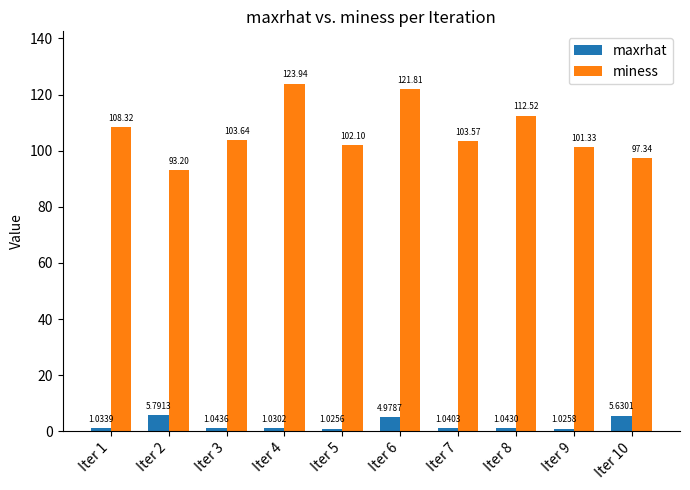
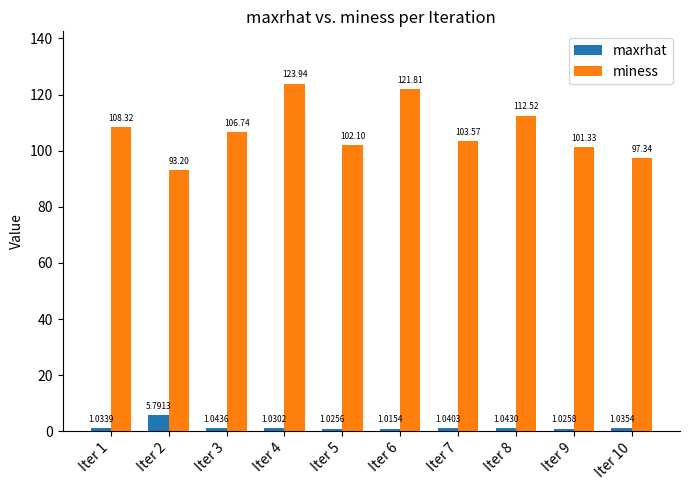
  {
    "maxrhat": {
      "Iter 1": 1.0339,
      "Iter 2": 5.7913,
      "Iter 3": 1.0436,
      "Iter 4": 1.0302,
      "Iter 5": 1.0256,
-     "Iter 6": 4.9787,
+     "Iter 6": 1.0154,
      "Iter 7": 1.0403,
      "Iter 8": 1.0430,
      "Iter 9": 1.0258,
-     "Iter 10": 5.6301
+     "Iter 10": 1.0354
    },
    "miness": {
      "Iter 1": 108.32,
      "Iter 2": 93.20,
-     "Iter 3": 103.64,
+     "Iter 3": 106.74,
      "Iter 4": 123.94,
      "Iter 5": 102.10,
      "Iter 6": 121.81,
      "Iter 7": 103.57,
      "Iter 8": 112.52,
      "Iter 9": 101.33,
      "Iter 10": 97.34
    }
  }
